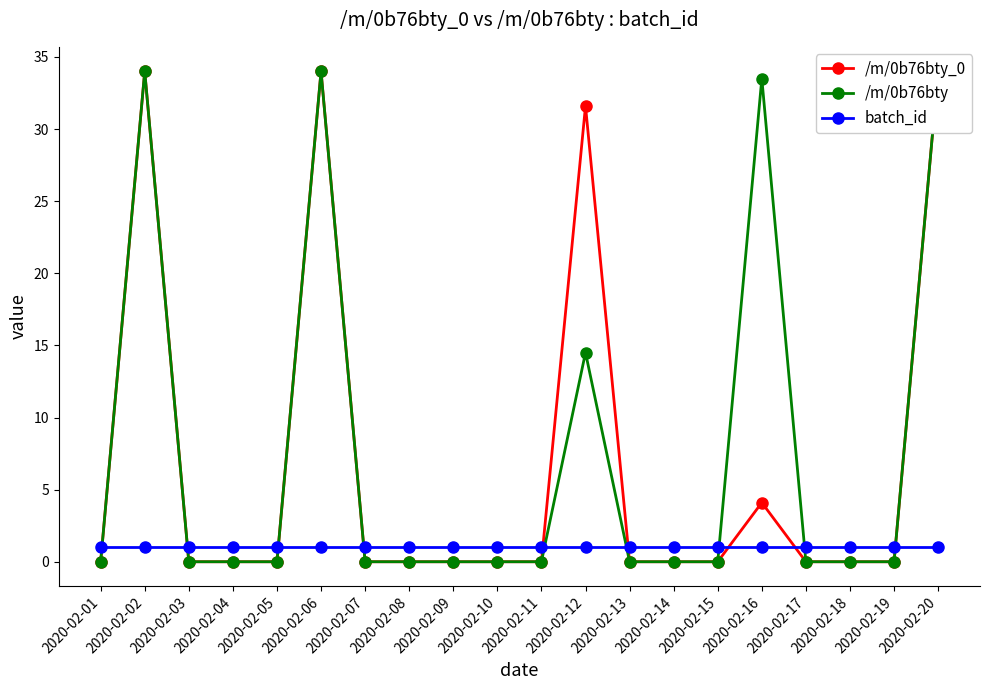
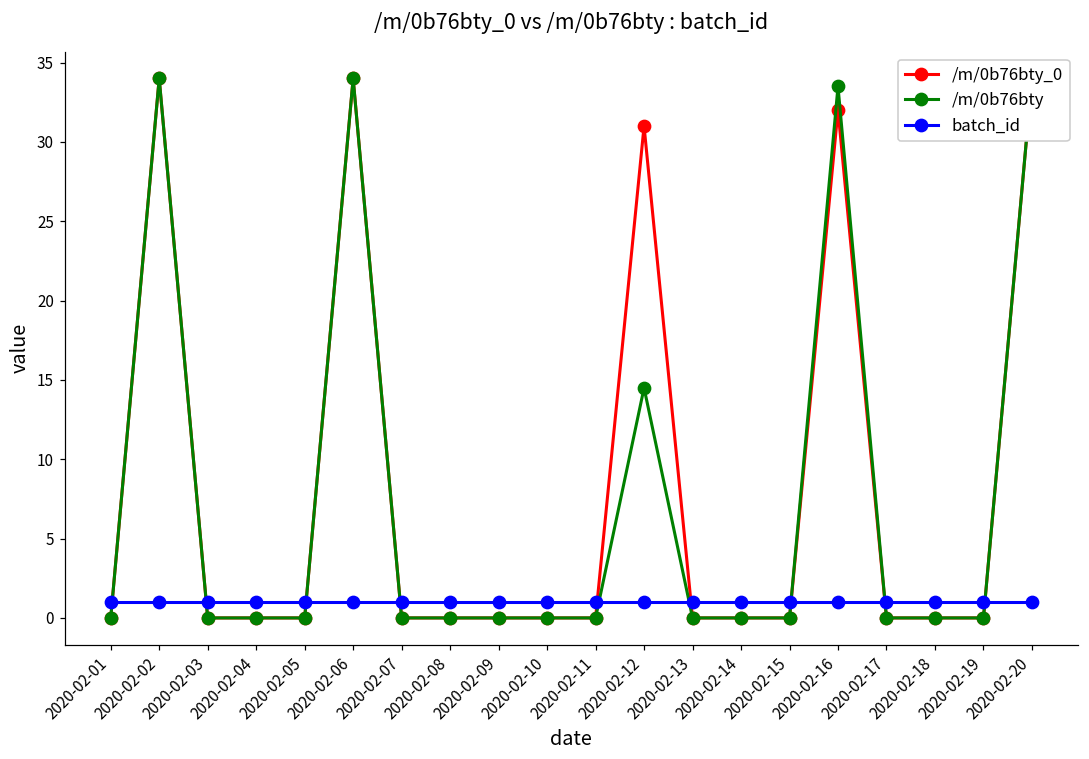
  {
    "/m/0b76bty_0": {
-     "2020-02-12": 31.6,
-     "2020-02-16": 4.1
+     "2020-02-12": 31.0,
+     "2020-02-16": 32.0
    },
    "/m/0b76bty": {
      "2020-02-12": 14.5,
      "2020-02-16": 33.5
    },
    "batch_id": {
      "2020-02-01": 1.0,
      "2020-02-02": 1.0,
      "2020-02-03": 1.0,
      "2020-02-04": 1.0,
      "2020-02-05": 1.0,
      "2020-02-06": 1.0,
      "2020-02-07": 1.0,
      "2020-02-08": 1.0,
      "2020-02-09": 1.0,
      "2020-02-10": 1.0,
      "2020-02-11": 1.0,
      "2020-02-12": 1.0,
      "2020-02-13": 1.0,
      "2020-02-14": 1.0,
      "2020-02-15": 1.0,
      "2020-02-16": 1.0,
      "2020-02-17": 1.0,
      "2020-02-18": 1.0,
      "2020-02-19": 1.0,
      "2020-02-20": 1.0
    }
  }
